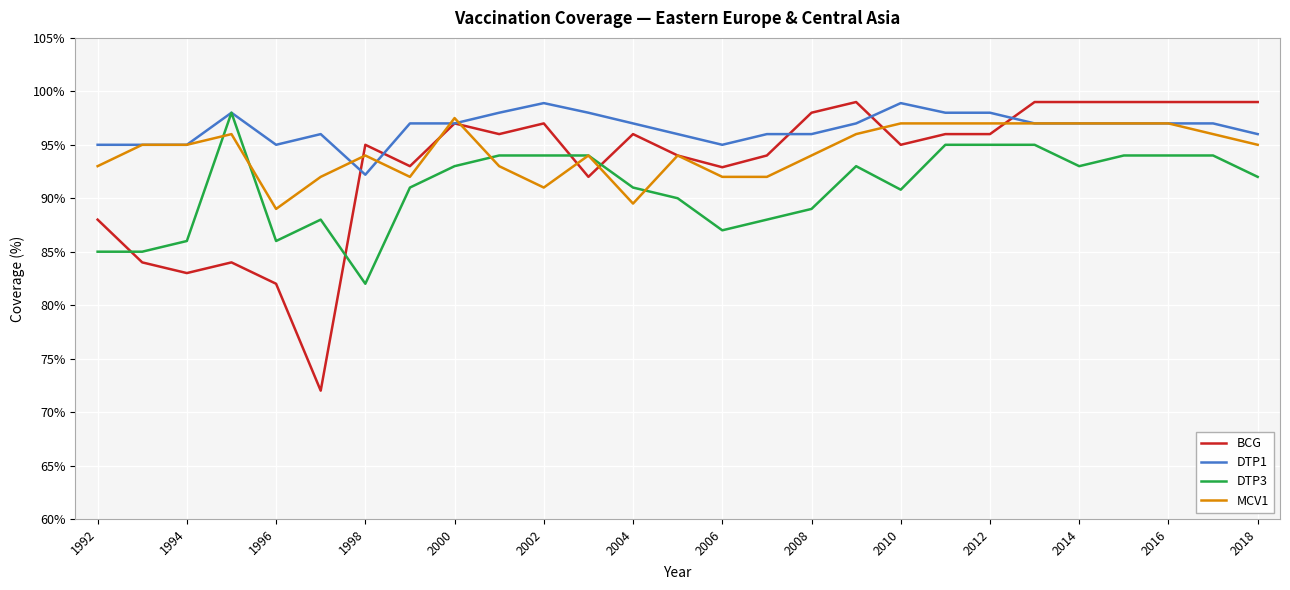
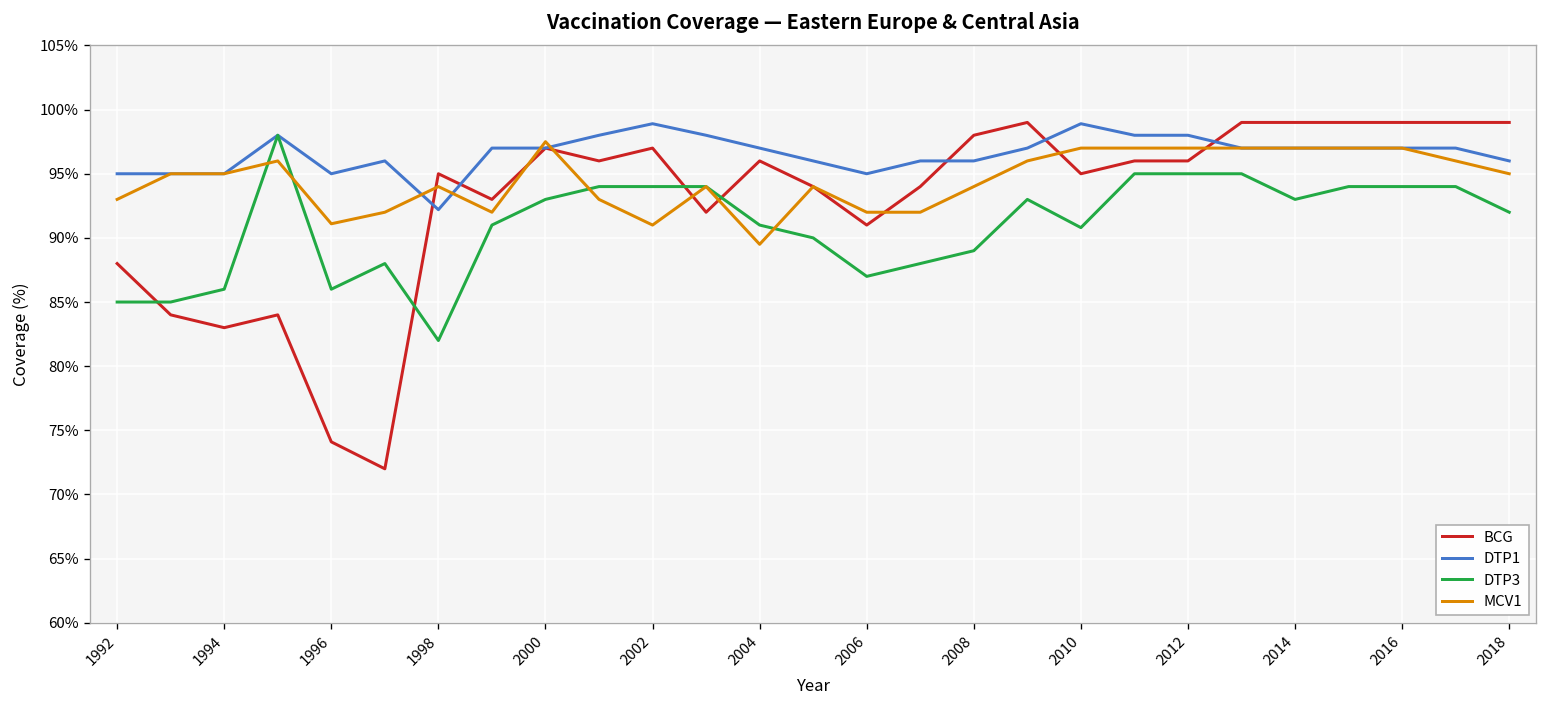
  {
    "BCG": {
      "1992": "88.0%",
      "1994": "83.0%",
-     "1996": "82.0%",
+     "1996": "74.1%",
      "1998": "95.0%",
      "2002": "97.0%",
      "2004": "96.0%",
-     "2006": "92.9%",
+     "2006": "91.0%",
      "2008": "98.0%",
      "2010": "95.0%",
      "2012": "96.0%",
      "2014": "99.0%",
      "2016": "99.0%",
      "2018": "99.0%"
    },
    "DTP1": {
      "1992": "95.0%",
      "1996": "95.0%",
      "1998": "92.2%",
      "2002": "98.9%",
      "2004": "97.0%",
      "2006": "95.0%",
      "2008": "96.0%",
      "2010": "98.9%",
      "2012": "98.0%",
      "2018": "96.0%"
    },
    "DTP3": {
      "1992": "85.0%",
      "1994": "86.0%",
      "1996": "86.0%",
      "1998": "82.0%",
      "2000": "93.0%",
      "2002": "94.0%",
      "2004": "91.0%",
      "2006": "87.0%",
      "2008": "89.0%",
      "2010": "90.8%",
      "2012": "95.0%",
      "2014": "93.0%",
      "2016": "94.0%",
      "2018": "92.0%"
    },
    "MCV1": {
      "1992": "93.0%",
-     "1996": "89.0%",
+     "1996": "91.1%",
      "1998": "94.0%",
      "2000": "97.5%",
      "2002": "91.0%",
      "2004": "89.5%",
      "2006": "92.0%",
      "2008": "94.0%",
      "2010": "97.0%",
      "2012": "97.0%",
      "2018": "95.0%"
    }
  }
